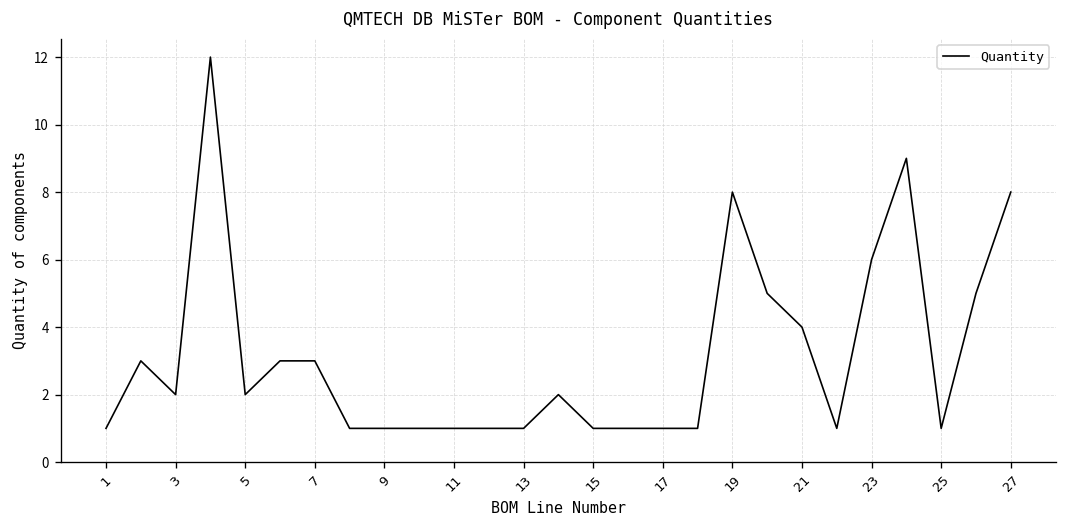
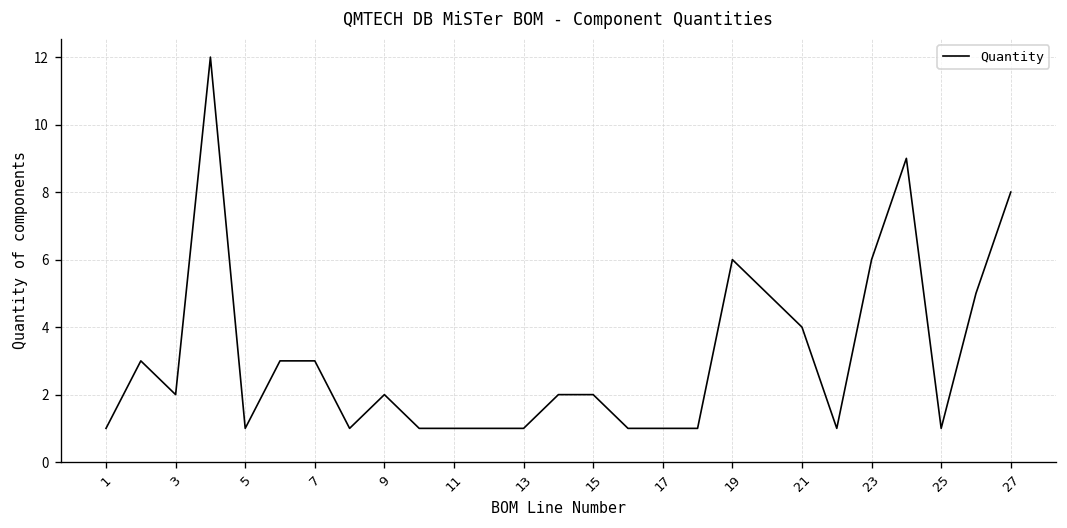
  {
    "1": 1,
    "3": 2,
-   "5": 2,
+   "5": 1,
    "7": 3,
-   "9": 1,
+   "9": 2,
    "11": 1,
    "13": 1,
-   "15": 1,
+   "15": 2,
    "17": 1,
-   "19": 8,
+   "19": 6,
    "21": 4,
    "23": 6,
    "25": 1,
    "27": 8
  }
